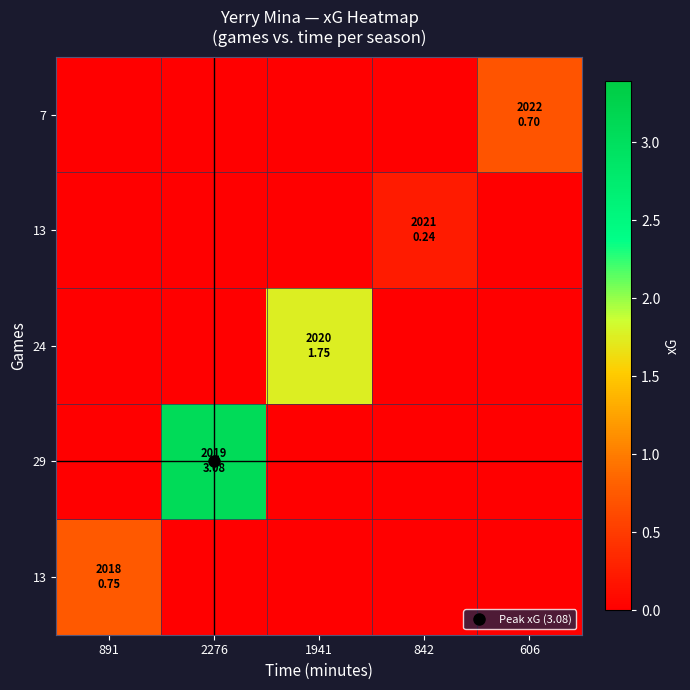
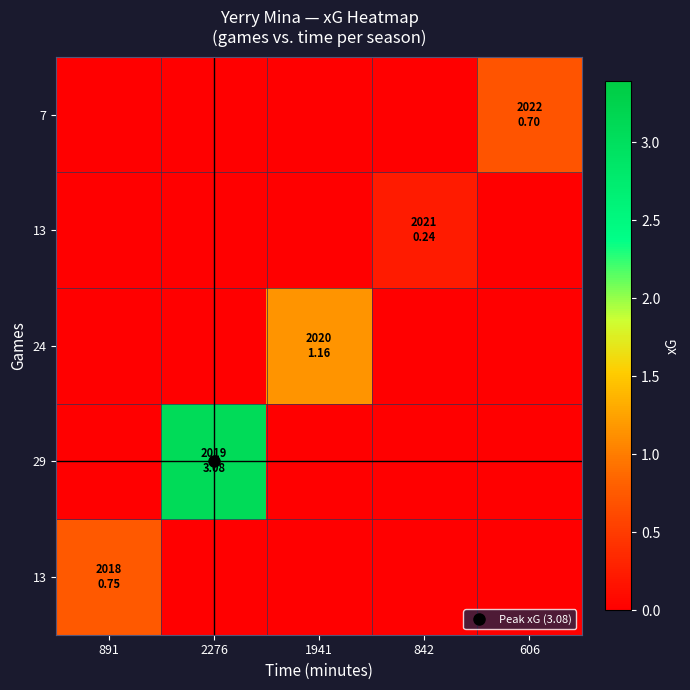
  {
    "24": {
-     "1941": 1.75
+     "1941": 1.16
    }
  }
